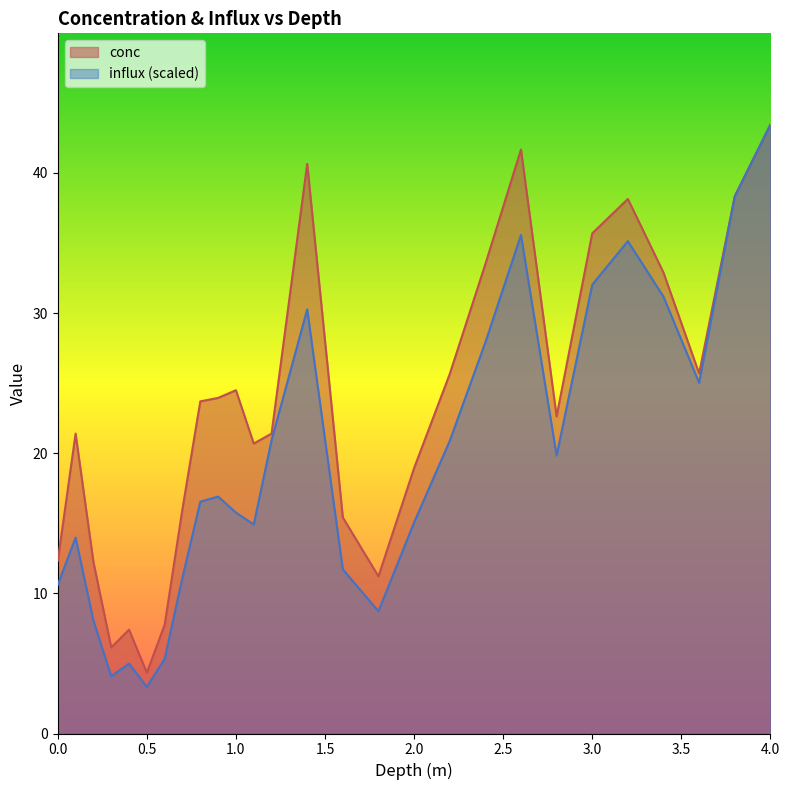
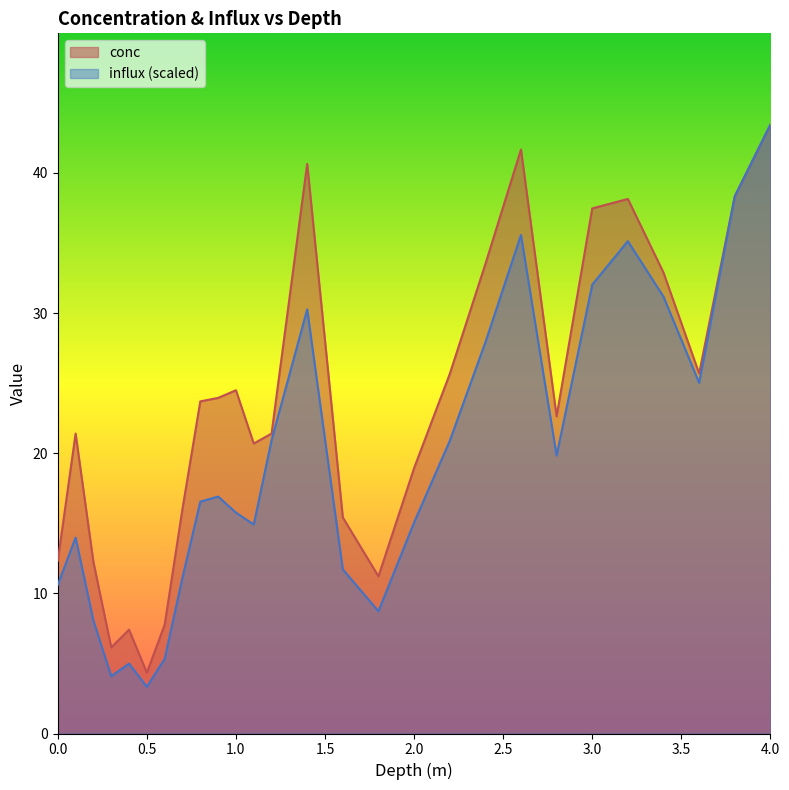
  {
    "conc": {
      "0.0": 12.3,
      "0.5": 4.3,
      "1.0": 24.5,
      "2.0": 18.9,
-     "3.0": 35.7
+     "3.0": 37.5
    },
    "influx (scaled)": {
      "0.0": 10.6,
      "0.5": 3.3,
      "1.0": 15.8,
      "2.0": 15.1,
      "3.0": 32.0
    }
  }
